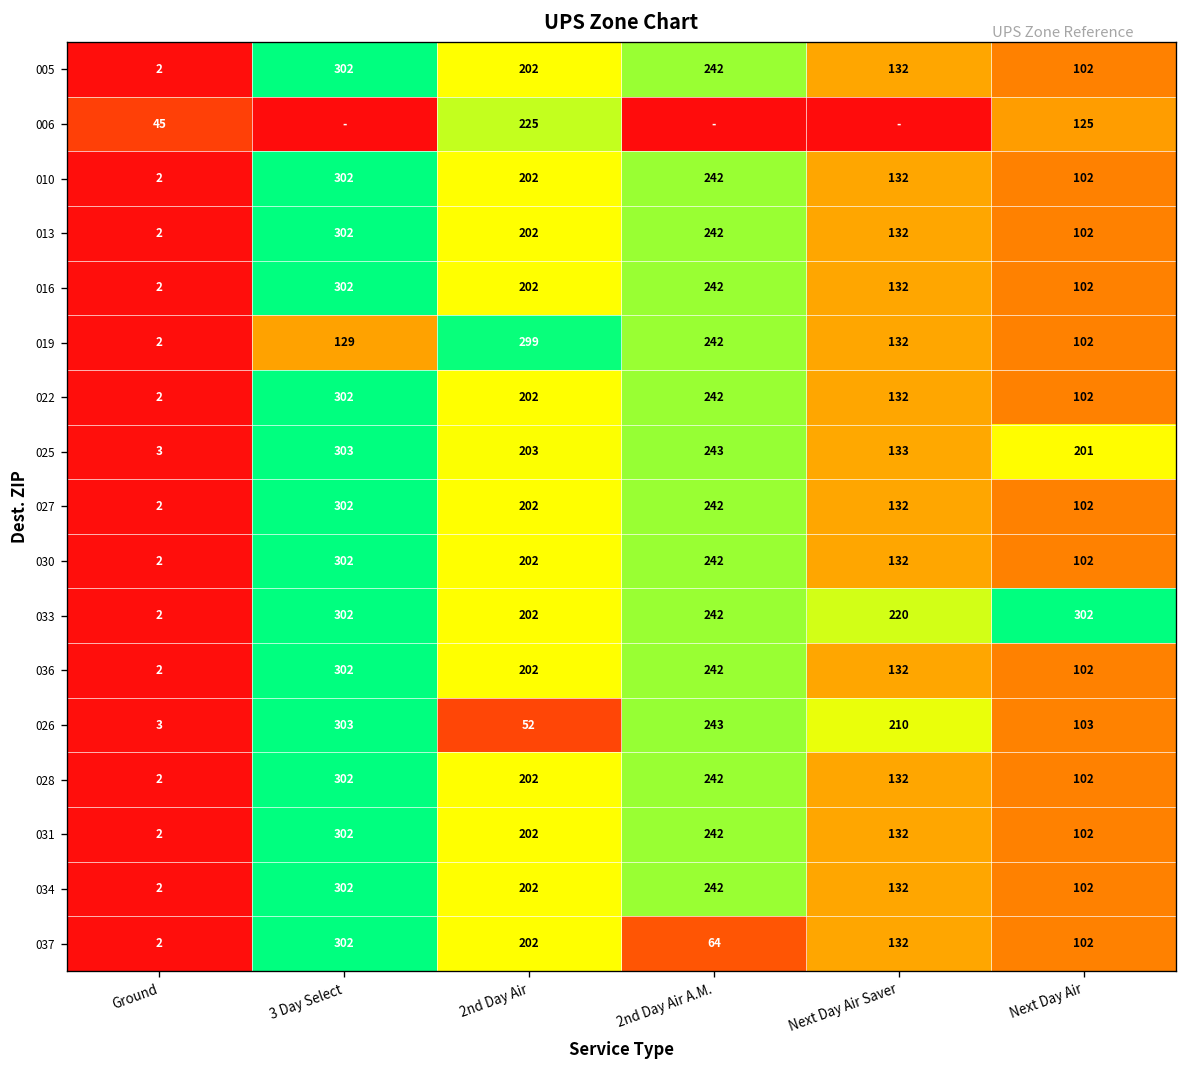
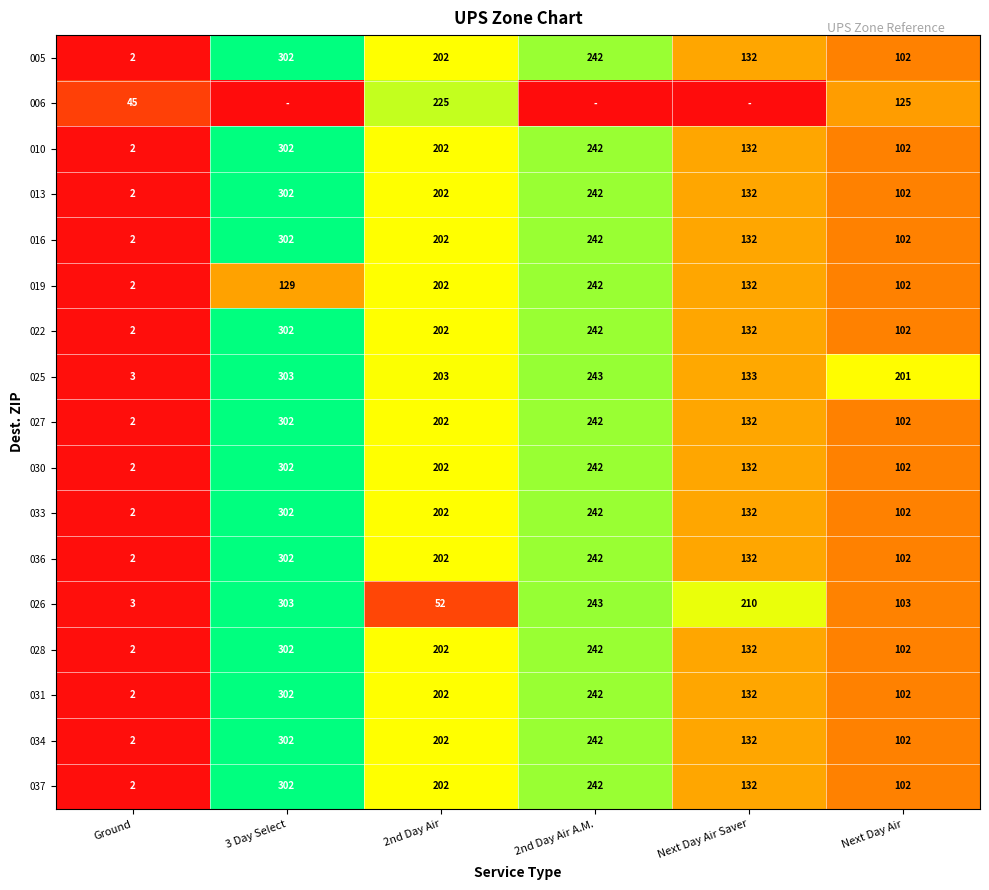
  {
    "005": {
      "Ground": 2,
      "3 Day Select": 302,
      "2nd Day Air": 202,
      "2nd Day Air A.M.": 242,
      "Next Day Air Saver": 132,
      "Next Day Air": 102
    },
    "006": {
      "Ground": 45,
      "2nd Day Air": 225,
      "Next Day Air": 125
    },
    "010": {
      "Ground": 2,
      "3 Day Select": 302,
      "2nd Day Air": 202,
      "2nd Day Air A.M.": 242,
      "Next Day Air Saver": 132,
      "Next Day Air": 102
    },
    "013": {
      "Ground": 2,
      "3 Day Select": 302,
      "2nd Day Air": 202,
      "2nd Day Air A.M.": 242,
      "Next Day Air Saver": 132,
      "Next Day Air": 102
    },
    "016": {
      "Ground": 2,
      "3 Day Select": 302,
      "2nd Day Air": 202,
      "2nd Day Air A.M.": 242,
      "Next Day Air Saver": 132,
      "Next Day Air": 102
    },
    "019": {
      "Ground": 2,
      "3 Day Select": 129,
-     "2nd Day Air": 299,
+     "2nd Day Air": 202,
      "2nd Day Air A.M.": 242,
      "Next Day Air Saver": 132,
      "Next Day Air": 102
    },
    "022": {
      "Ground": 2,
      "3 Day Select": 302,
      "2nd Day Air": 202,
      "2nd Day Air A.M.": 242,
      "Next Day Air Saver": 132,
      "Next Day Air": 102
    },
    "025": {
      "Ground": 3,
      "3 Day Select": 303,
      "2nd Day Air": 203,
      "2nd Day Air A.M.": 243,
      "Next Day Air Saver": 133,
      "Next Day Air": 201
    },
    "027": {
      "Ground": 2,
      "3 Day Select": 302,
      "2nd Day Air": 202,
      "2nd Day Air A.M.": 242,
      "Next Day Air Saver": 132,
      "Next Day Air": 102
    },
    "030": {
      "Ground": 2,
      "3 Day Select": 302,
      "2nd Day Air": 202,
      "2nd Day Air A.M.": 242,
      "Next Day Air Saver": 132,
      "Next Day Air": 102
    },
    "033": {
      "Ground": 2,
      "3 Day Select": 302,
      "2nd Day Air": 202,
      "2nd Day Air A.M.": 242,
-     "Next Day Air Saver": 220,
-     "Next Day Air": 302
+     "Next Day Air Saver": 132,
+     "Next Day Air": 102
    },
    "036": {
      "Ground": 2,
      "3 Day Select": 302,
      "2nd Day Air": 202,
      "2nd Day Air A.M.": 242,
      "Next Day Air Saver": 132,
      "Next Day Air": 102
    },
    "026": {
      "Ground": 3,
      "3 Day Select": 303,
      "2nd Day Air": 52,
      "2nd Day Air A.M.": 243,
      "Next Day Air Saver": 210,
      "Next Day Air": 103
    },
    "028": {
      "Ground": 2,
      "3 Day Select": 302,
      "2nd Day Air": 202,
      "2nd Day Air A.M.": 242,
      "Next Day Air Saver": 132,
      "Next Day Air": 102
    },
    "031": {
      "Ground": 2,
      "3 Day Select": 302,
      "2nd Day Air": 202,
      "2nd Day Air A.M.": 242,
      "Next Day Air Saver": 132,
      "Next Day Air": 102
    },
    "034": {
      "Ground": 2,
      "3 Day Select": 302,
      "2nd Day Air": 202,
      "2nd Day Air A.M.": 242,
      "Next Day Air Saver": 132,
      "Next Day Air": 102
    },
    "037": {
      "Ground": 2,
      "3 Day Select": 302,
      "2nd Day Air": 202,
-     "2nd Day Air A.M.": 64,
+     "2nd Day Air A.M.": 242,
      "Next Day Air Saver": 132,
      "Next Day Air": 102
    }
  }
